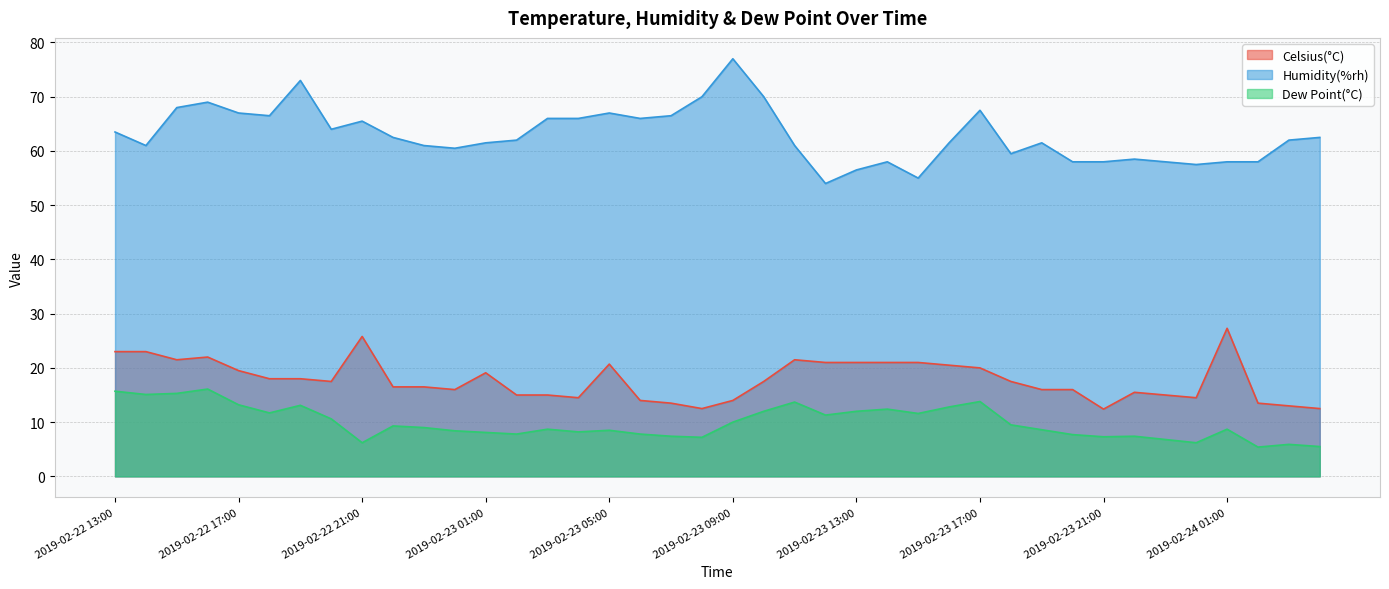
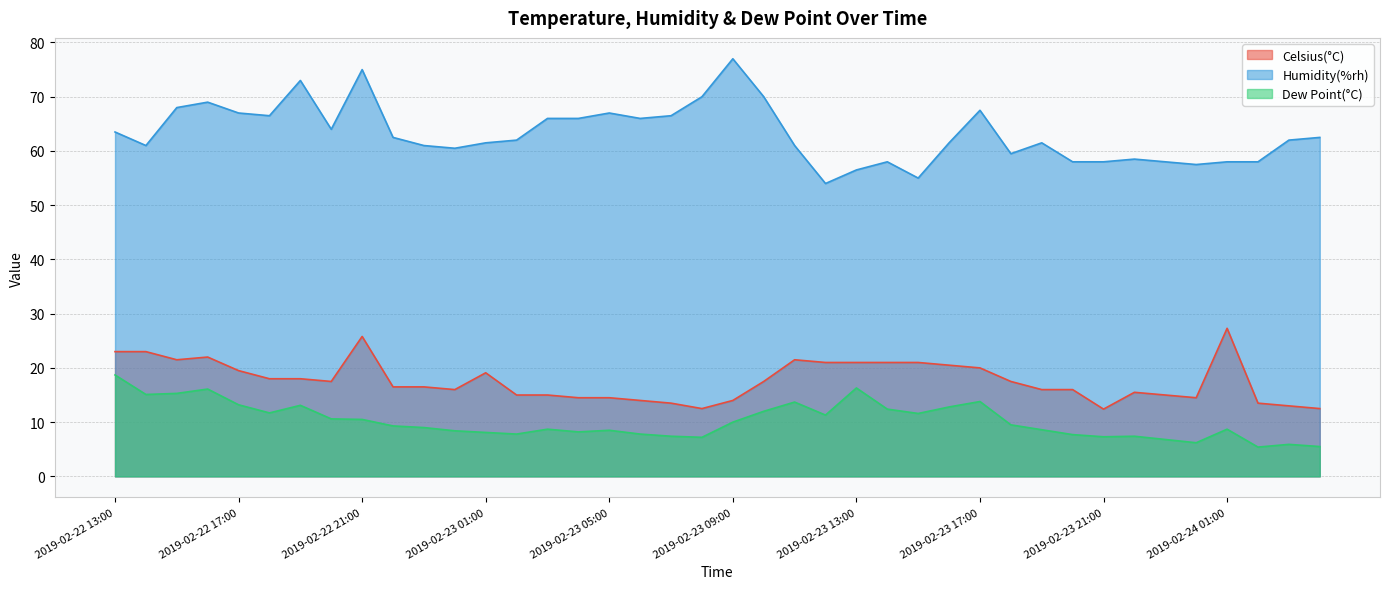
  {
    "Celsius(°C)": {
      "2019-02-22 13:00": 23,
      "2019-02-22 17:00": 20,
      "2019-02-22 21:00": 26,
      "2019-02-23 01:00": 19,
-     "2019-02-23 05:00": 21,
+     "2019-02-23 05:00": 15,
      "2019-02-23 09:00": 14,
      "2019-02-23 13:00": 21,
      "2019-02-23 17:00": 20,
      "2019-02-23 21:00": 12,
      "2019-02-24 01:00": 27
    },
    "Humidity(%rh)": {
      "2019-02-22 13:00": 64,
      "2019-02-22 17:00": 67,
-     "2019-02-22 21:00": 66,
+     "2019-02-22 21:00": 75,
      "2019-02-23 01:00": 62,
      "2019-02-23 05:00": 67,
      "2019-02-23 09:00": 77,
      "2019-02-23 13:00": 57,
      "2019-02-23 17:00": 68,
      "2019-02-23 21:00": 58,
      "2019-02-24 01:00": 58
    },
    "Dew Point(°C)": {
-     "2019-02-22 13:00": 16,
+     "2019-02-22 13:00": 19,
      "2019-02-22 17:00": 13,
-     "2019-02-22 21:00": 6,
+     "2019-02-22 21:00": 11,
      "2019-02-23 01:00": 8,
      "2019-02-23 05:00": 9,
      "2019-02-23 09:00": 10,
-     "2019-02-23 13:00": 12,
+     "2019-02-23 13:00": 16,
      "2019-02-23 17:00": 14,
      "2019-02-23 21:00": 7,
      "2019-02-24 01:00": 9
    }
  }
